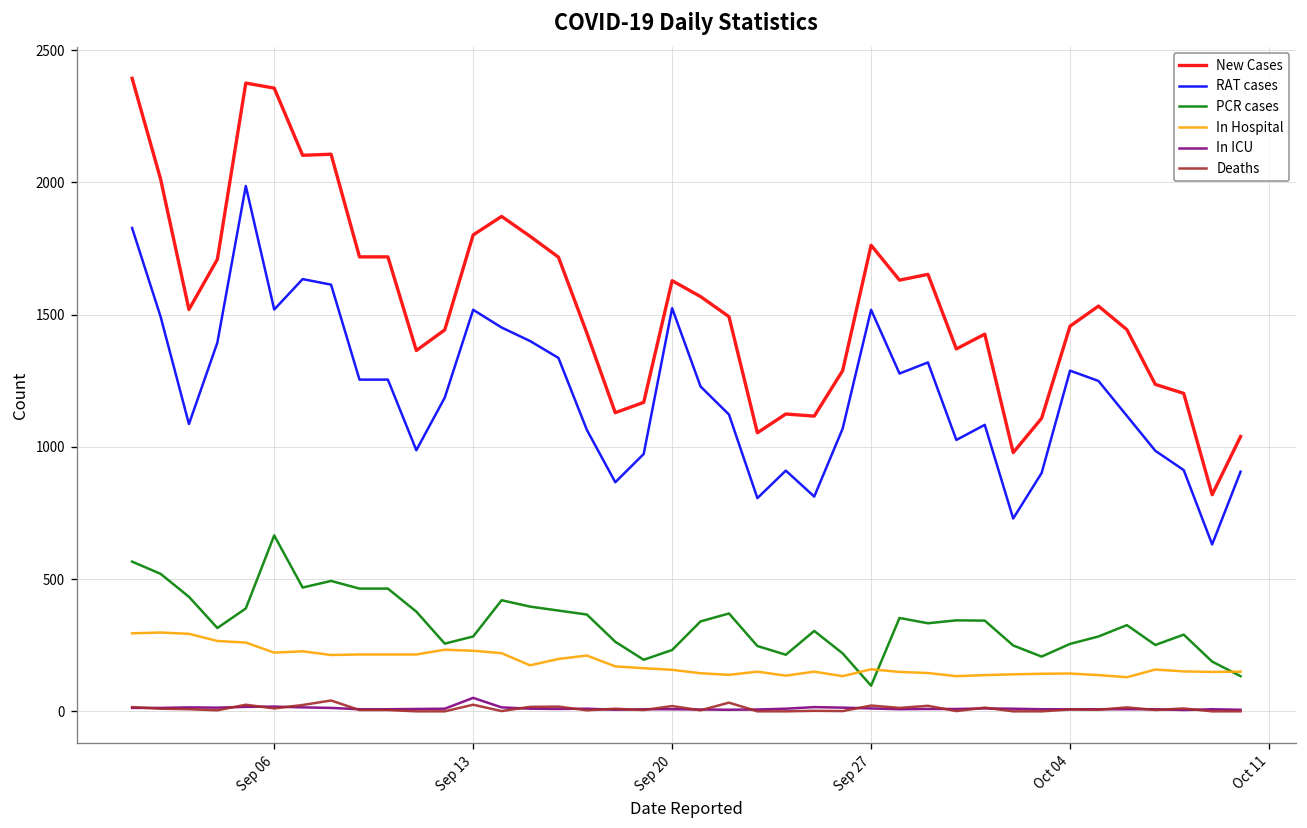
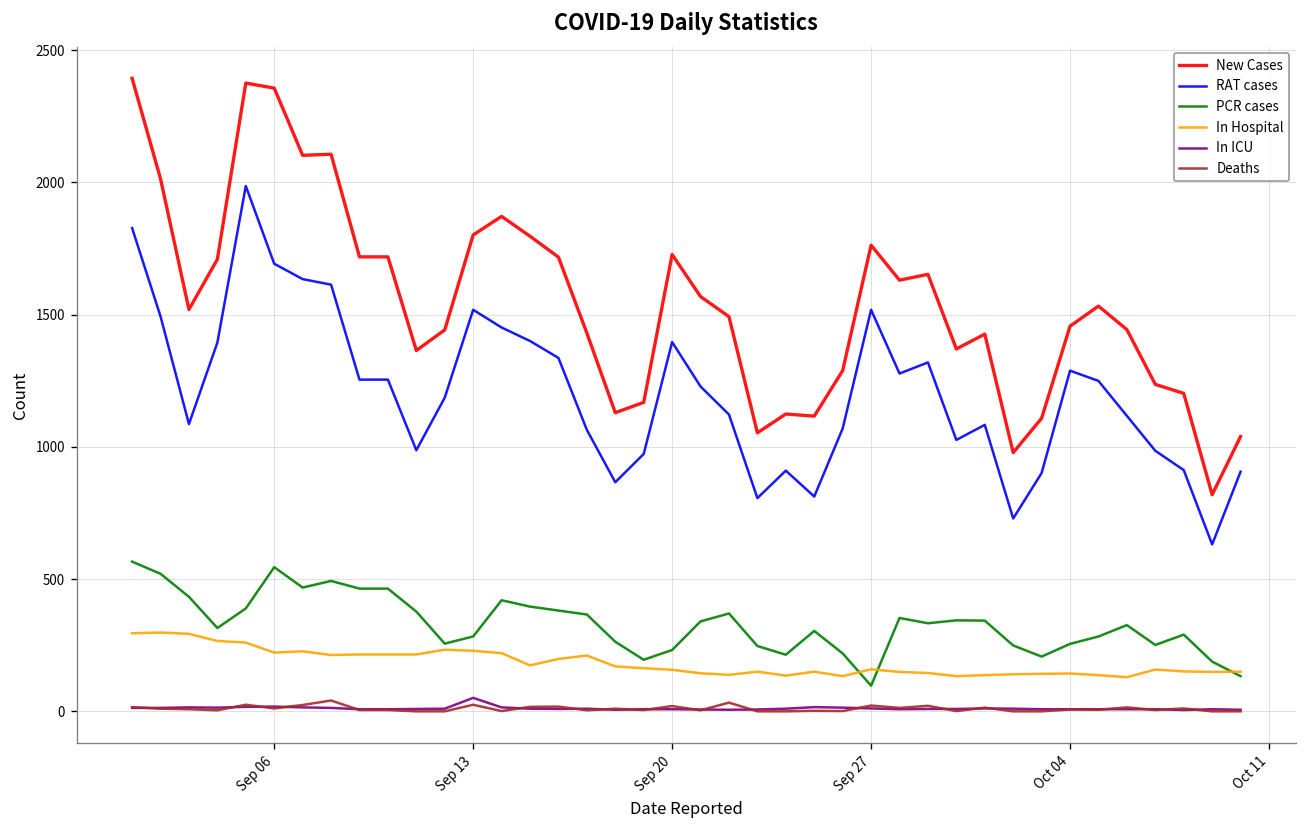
  {
    "New Cases": {
      "Sep 06": 2360,
      "Sep 13": 1800,
-     "Sep 20": 1630,
+     "Sep 20": 1730,
      "Sep 27": 1760,
      "Oct 04": 1460
    },
    "RAT cases": {
-     "Sep 06": 1520,
+     "Sep 06": 1690,
      "Sep 13": 1520,
-     "Sep 20": 1520,
+     "Sep 20": 1400,
      "Sep 27": 1520,
      "Oct 04": 1290
    },
    "PCR cases": {
-     "Sep 06": 670,
+     "Sep 06": 550,
      "Sep 13": 280,
      "Sep 20": 230,
      "Sep 27": 100,
      "Oct 04": 260
    },
    "In Hospital": {
      "Sep 06": 220,
      "Sep 13": 230,
      "Sep 20": 160,
      "Sep 27": 160,
      "Oct 04": 140
    },
    "In ICU": {
      "Sep 13": 50,
      "Sep 20": 10
    },
    "Deaths": {
      "Sep 13": 30,
      "Sep 20": 20
    }
  }
